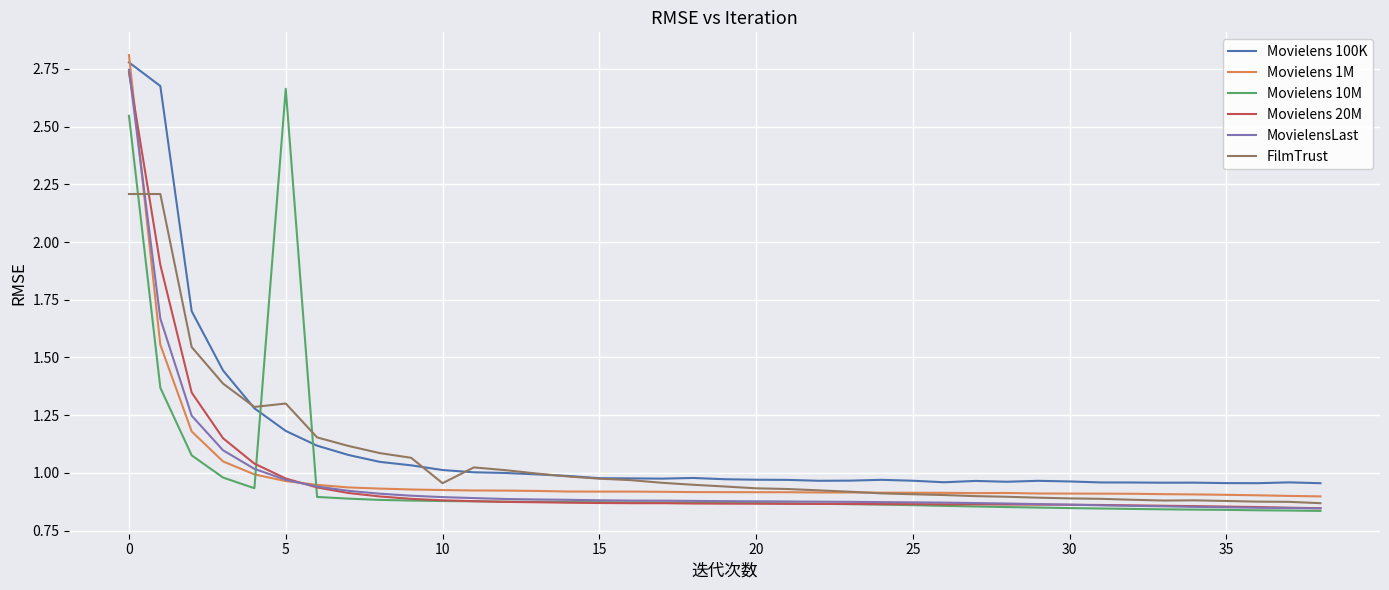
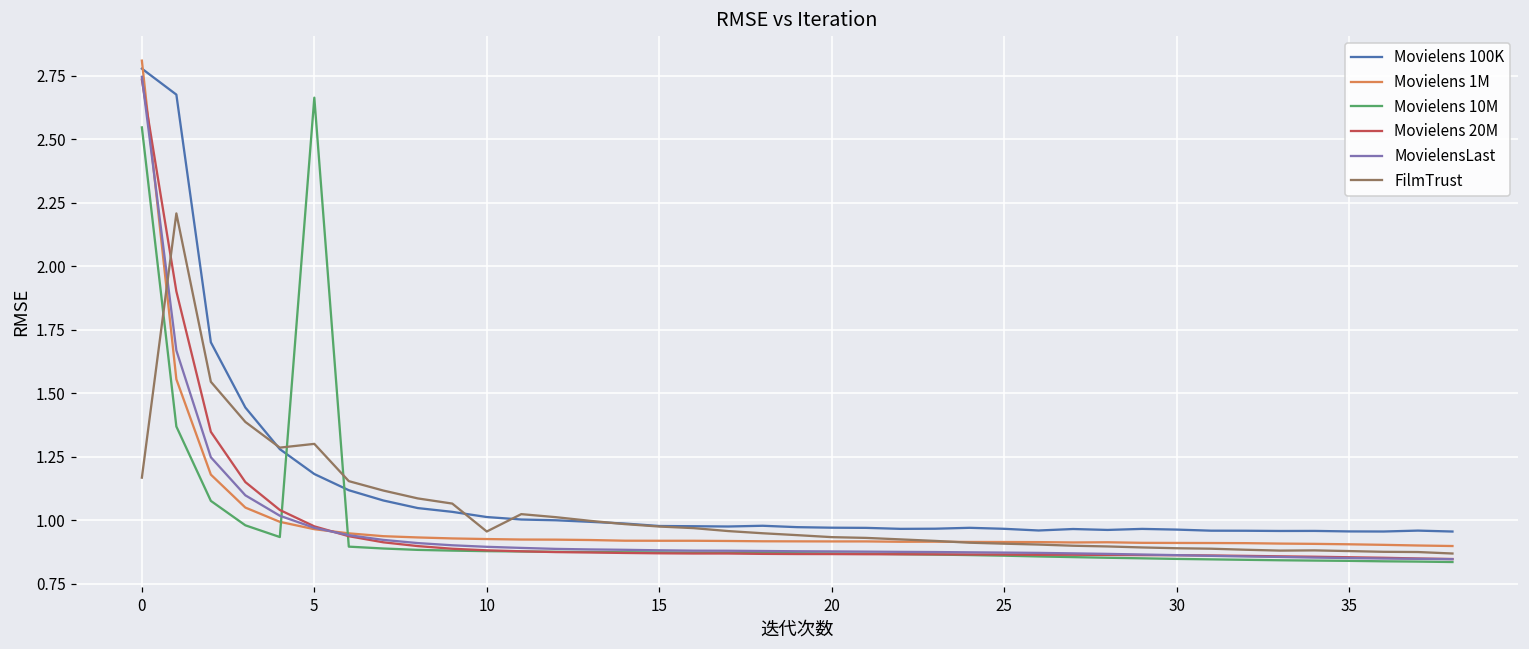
  {
    "Movielens 10M": {
      "0": 2.55,
      "5": 2.66,
      "30": 0.85,
      "35": 0.84
    },
    "FilmTrust": {
-     "0": 2.21,
+     "0": 1.17,
      "5": 1.30,
      "10": 0.96,
      "20": 0.93,
      "30": 0.89,
      "35": 0.88
    }
  }
